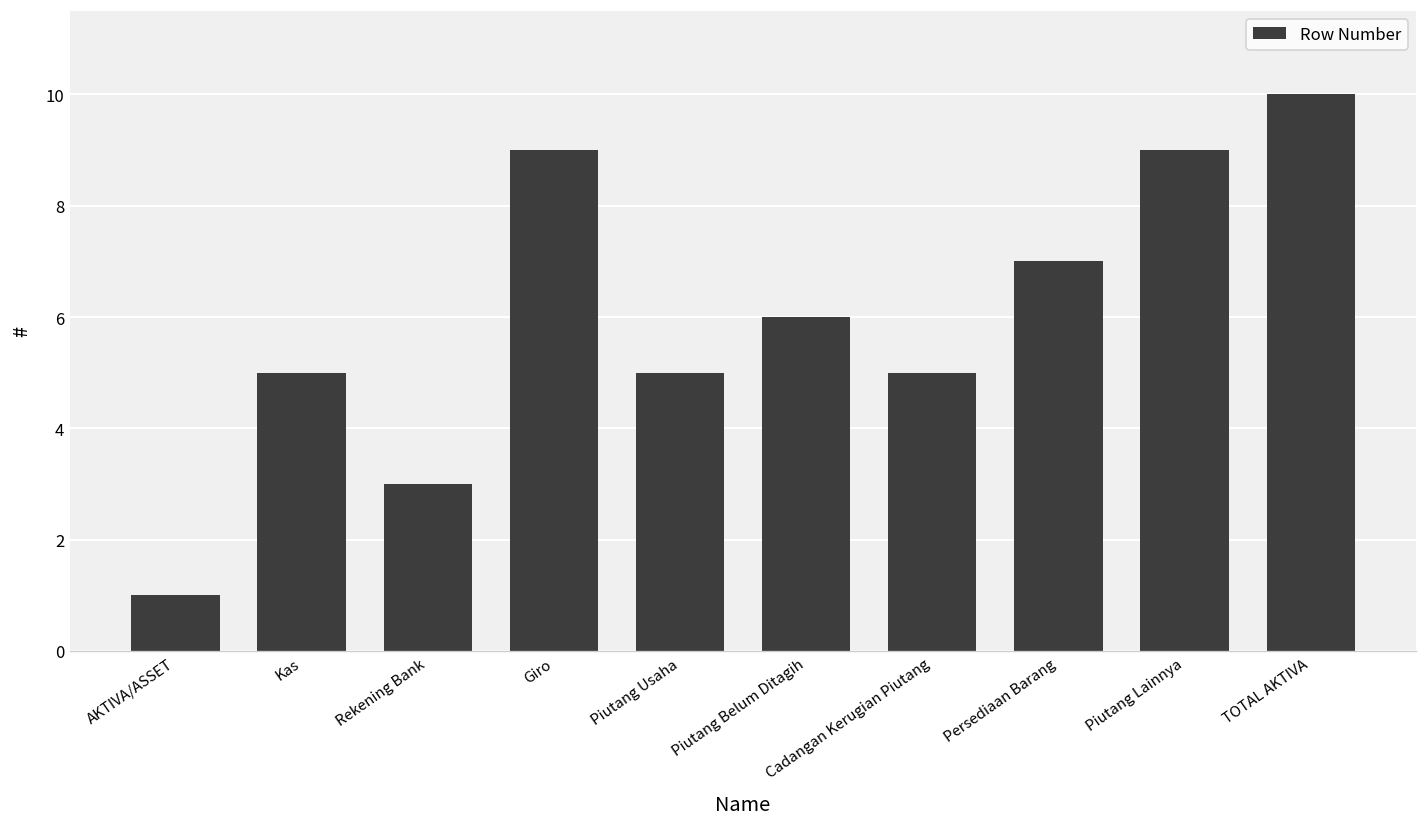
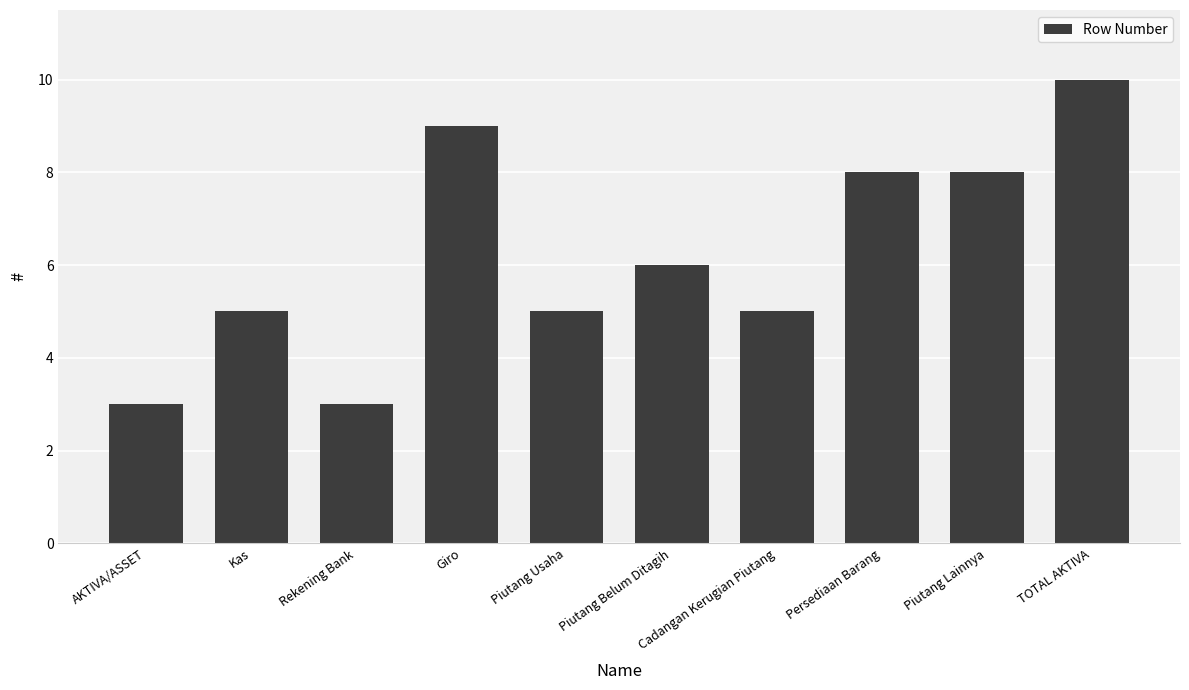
  {
-   "AKTIVA/ASSET": 1,
+   "AKTIVA/ASSET": 3,
    "Kas": 5,
    "Rekening Bank": 3,
    "Giro": 9,
    "Piutang Usaha": 5,
    "Piutang Belum Ditagih": 6,
    "Cadangan Kerugian Piutang": 5,
-   "Persediaan Barang": 7,
-   "Piutang Lainnya": 9,
+   "Persediaan Barang": 8,
+   "Piutang Lainnya": 8,
    "TOTAL AKTIVA": 10
  }
